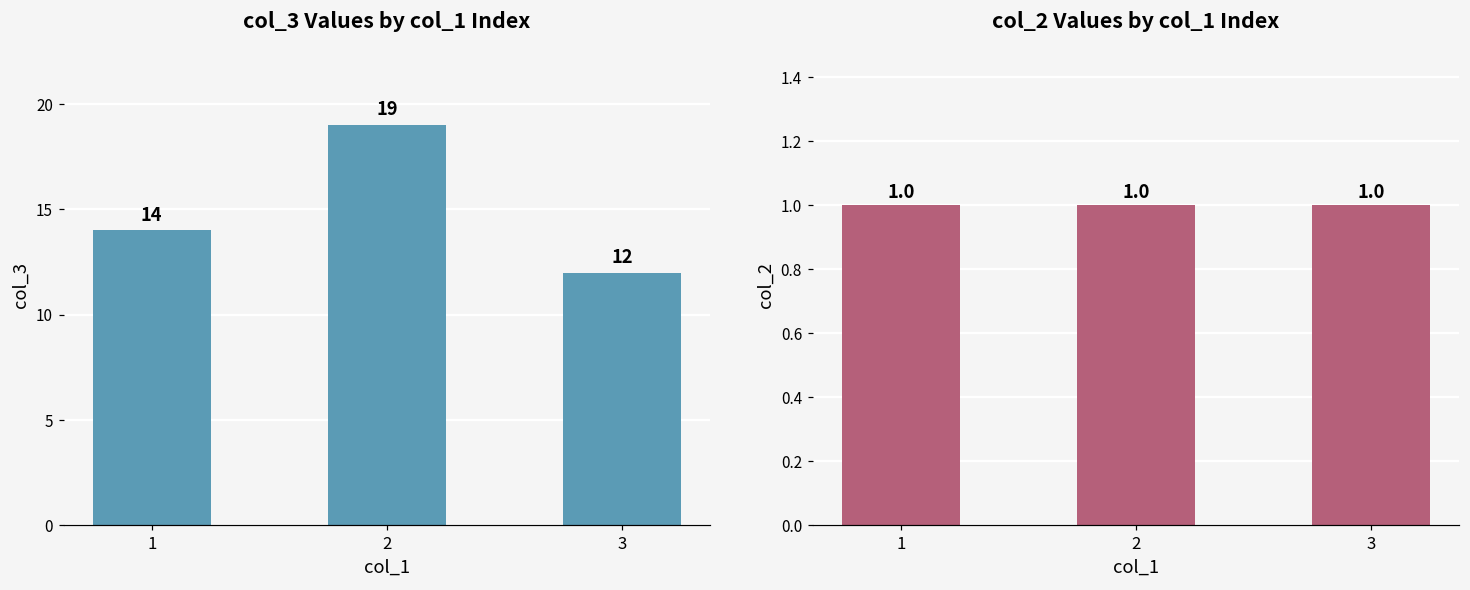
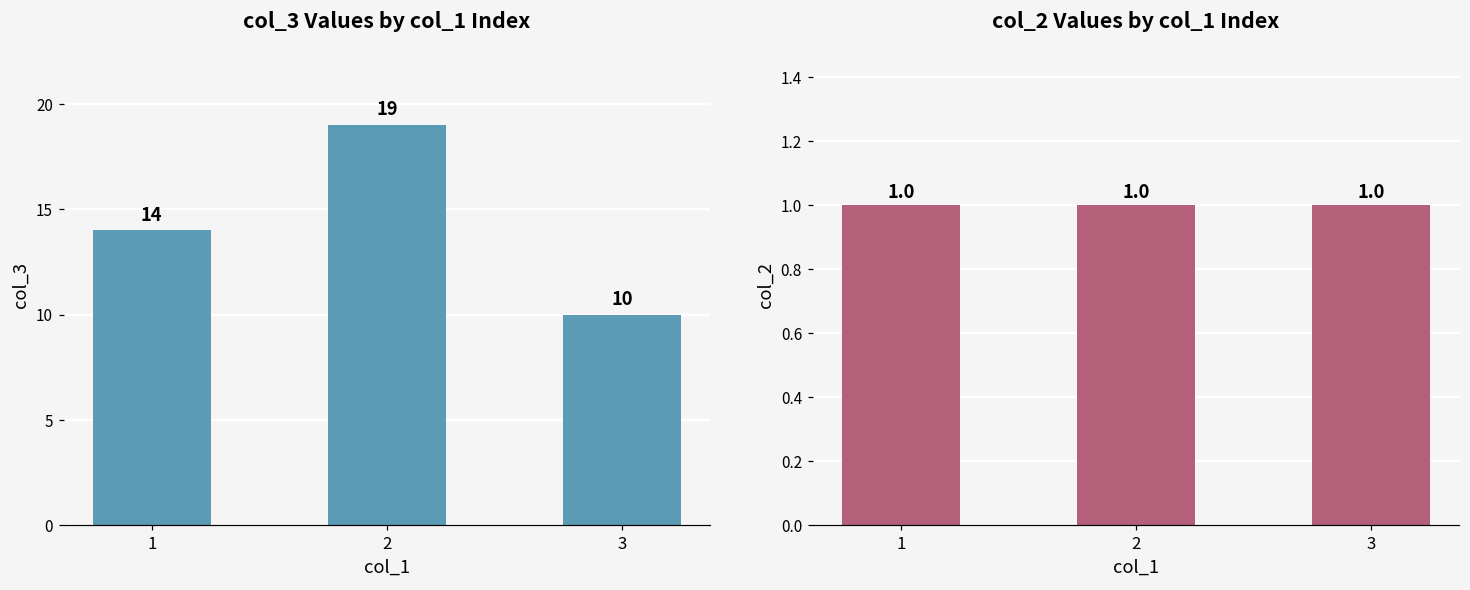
  {
    "col_3 Values by col_1 Index": {
      "1": 14,
      "2": 19,
-     "3": 12
+     "3": 10
    },
    "col_2 Values by col_1 Index": {
      "1": 1.0,
      "2": 1.0,
      "3": 1.0
    }
  }
